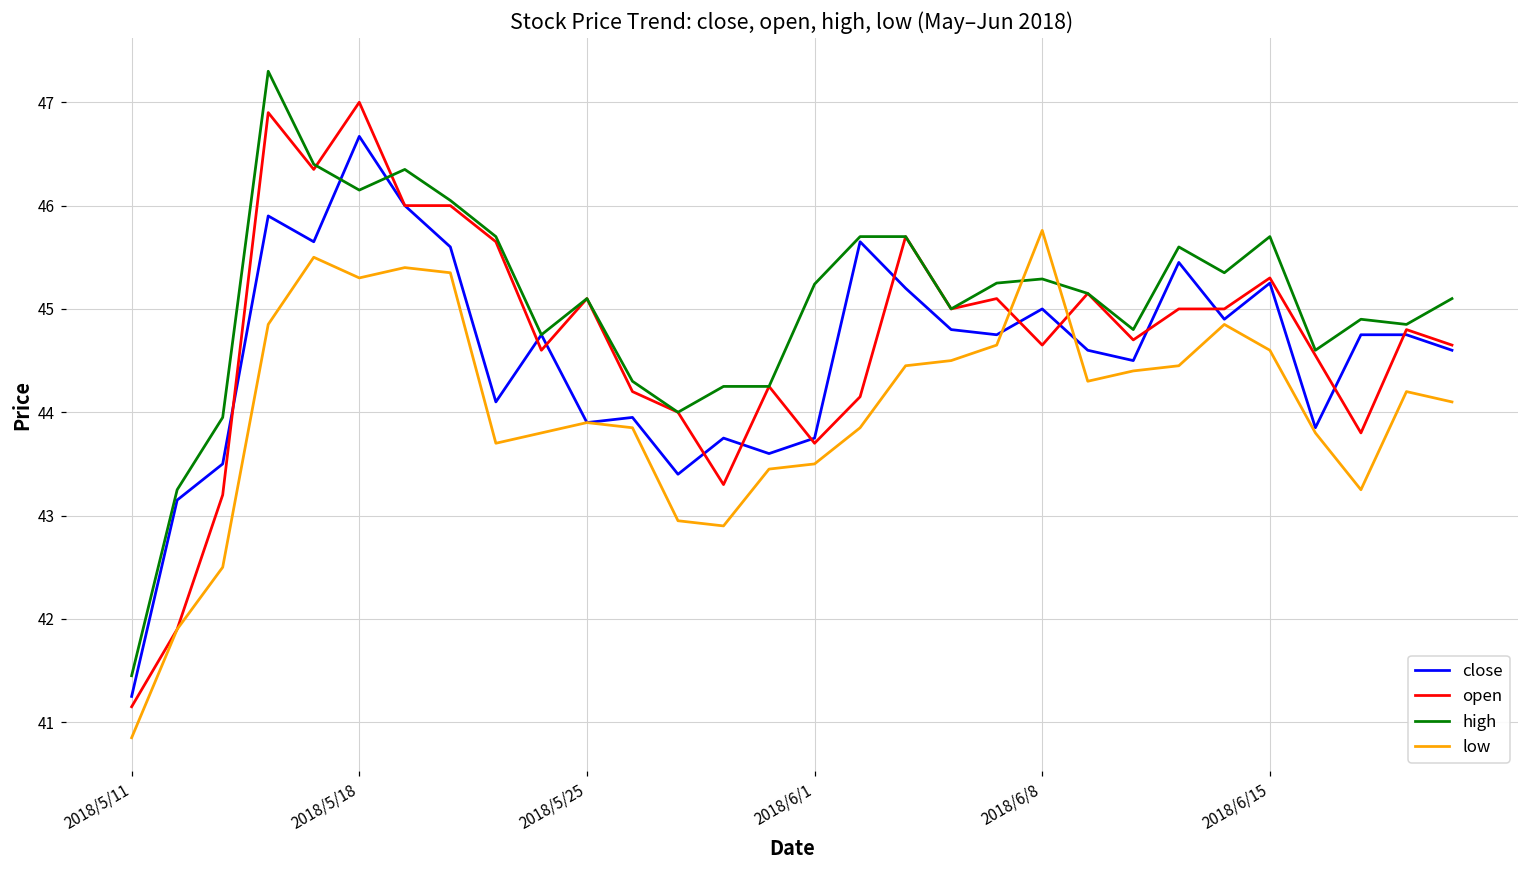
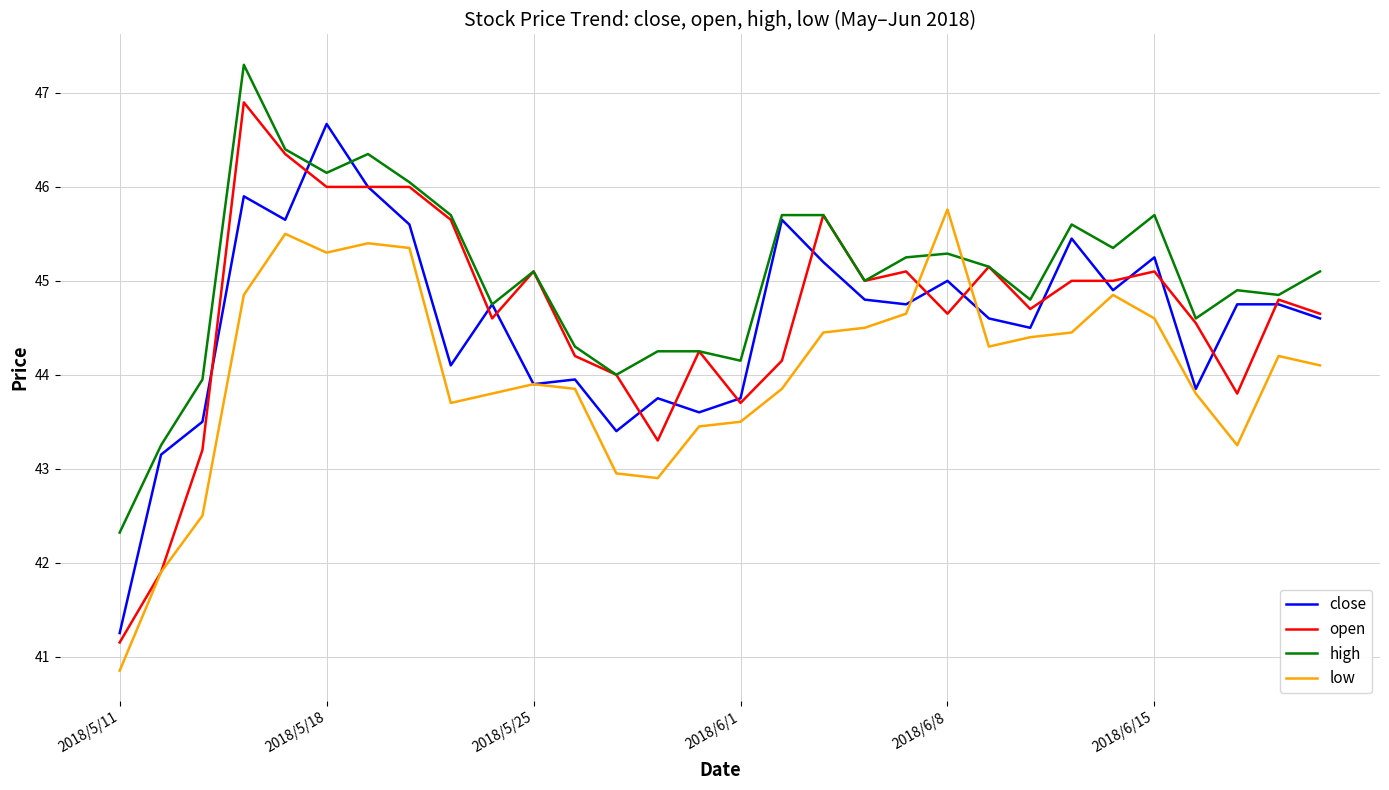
  {
    "close": {
      "2018/5/11": 41.3,
      "2018/5/18": 46.7,
      "2018/6/1": 43.8,
      "2018/6/8": 45.0,
      "2018/6/15": 45.3
    },
    "open": {
      "2018/5/11": 41.2,
-     "2018/5/18": 47,
+     "2018/5/18": 46,
      "2018/6/1": 43.7,
      "2018/6/8": 44.7,
-     "2018/6/15": 45.3
+     "2018/6/15": 45.1
    },
    "high": {
-     "2018/5/11": 41.5,
+     "2018/5/11": 42.3,
      "2018/5/18": 46.2,
-     "2018/6/1": 45.2,
+     "2018/6/1": 44.2,
      "2018/6/8": 45.3,
      "2018/6/15": 45.7
    },
    "low": {
      "2018/5/11": 40.9,
      "2018/5/18": 45.3,
      "2018/6/1": 43.5,
      "2018/6/8": 45.8,
      "2018/6/15": 44.6
    }
  }
